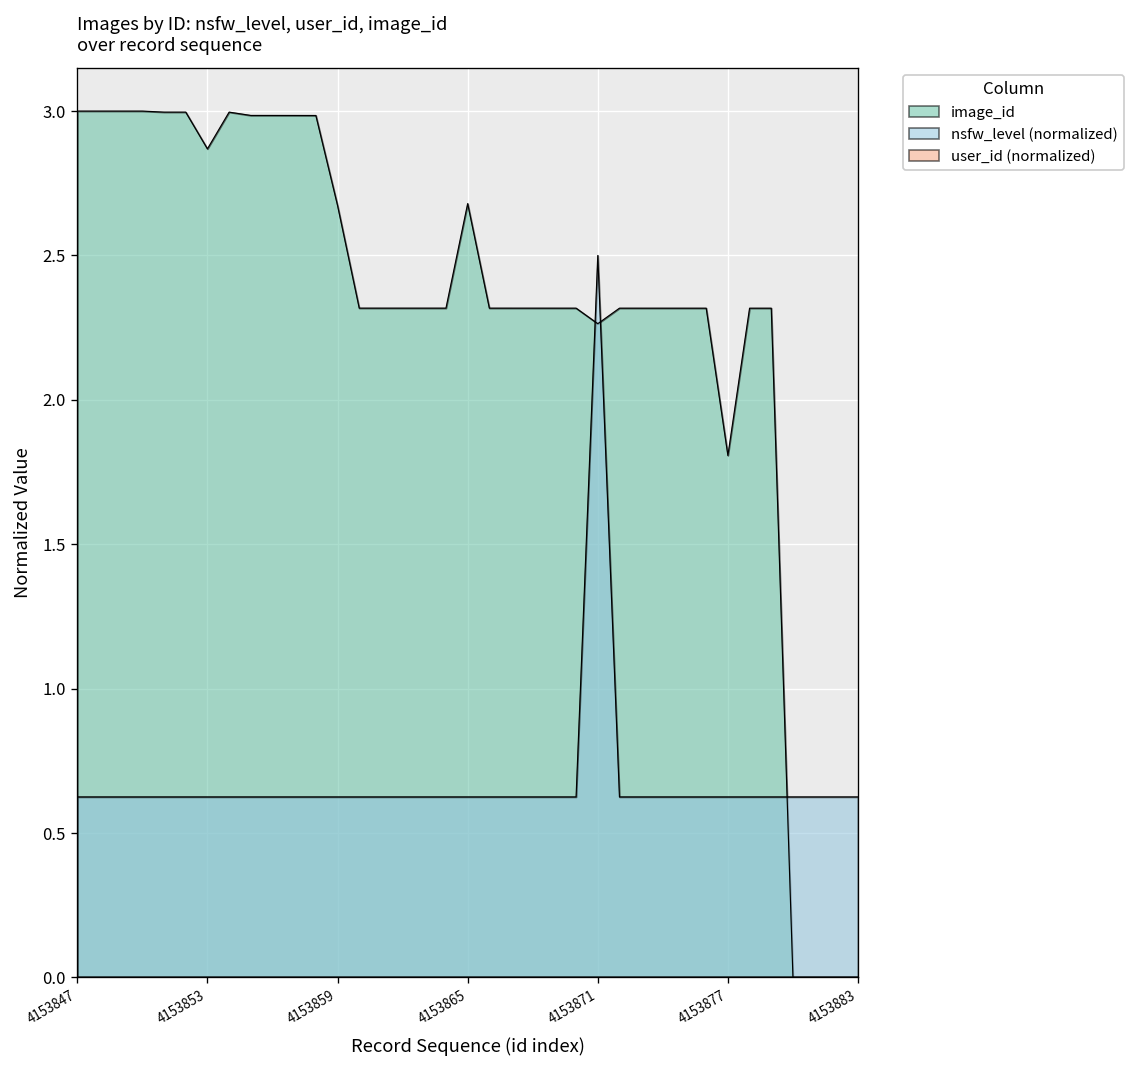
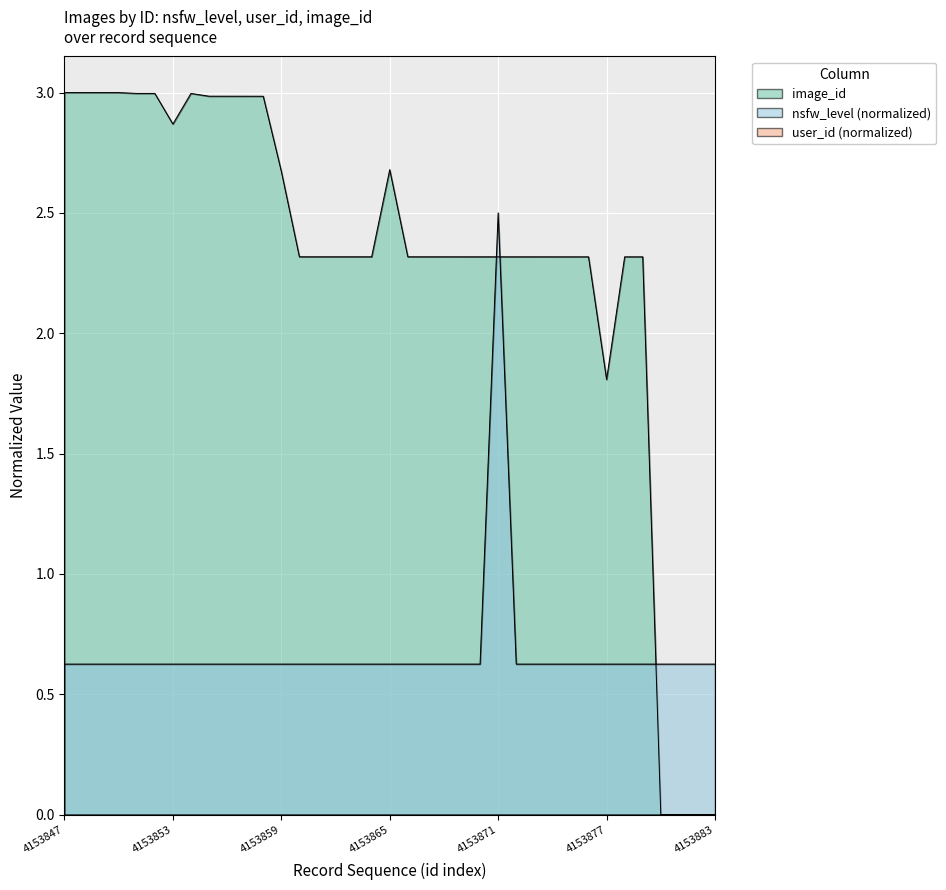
  {
    "image_id": {
      "4153847": 3.00,
      "4153853": 2.87,
      "4153859": 2.67,
      "4153865": 2.68,
-     "4153871": 2.26,
+     "4153871": 2.32,
      "4153877": 1.81
    },
    "nsfw_level (normalized)": {
      "4153847": 0.63,
      "4153853": 0.63,
      "4153859": 0.63,
      "4153865": 0.63,
      "4153871": 2.50,
      "4153877": 0.63,
      "4153883": 0.63
    },
    "user_id (normalized)": {
      "4153847": 0.00,
      "4153853": 0.00,
      "4153859": 0.00,
      "4153865": 0.00,
      "4153871": 0.00,
      "4153877": 0.00
    }
  }
